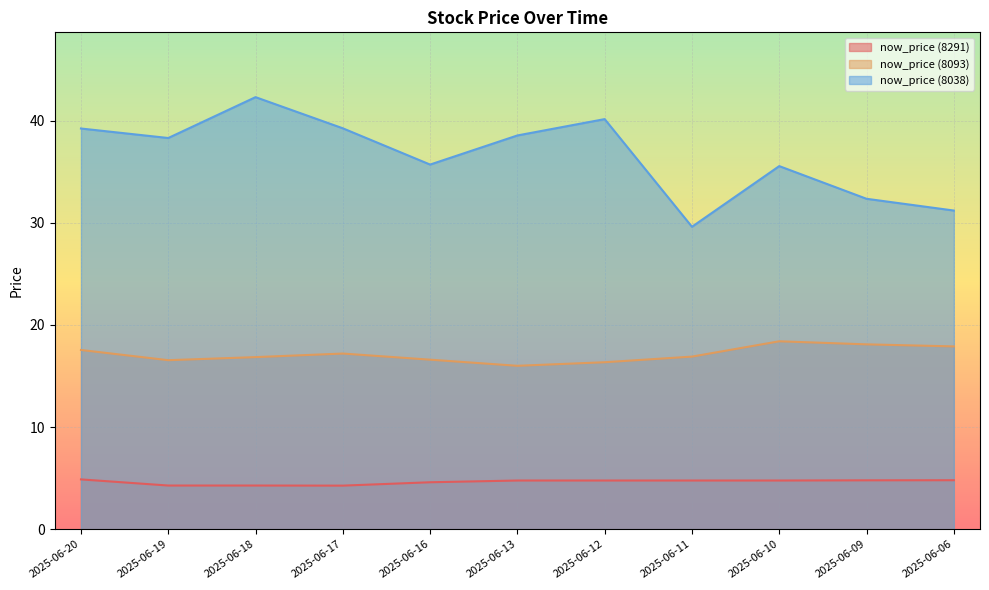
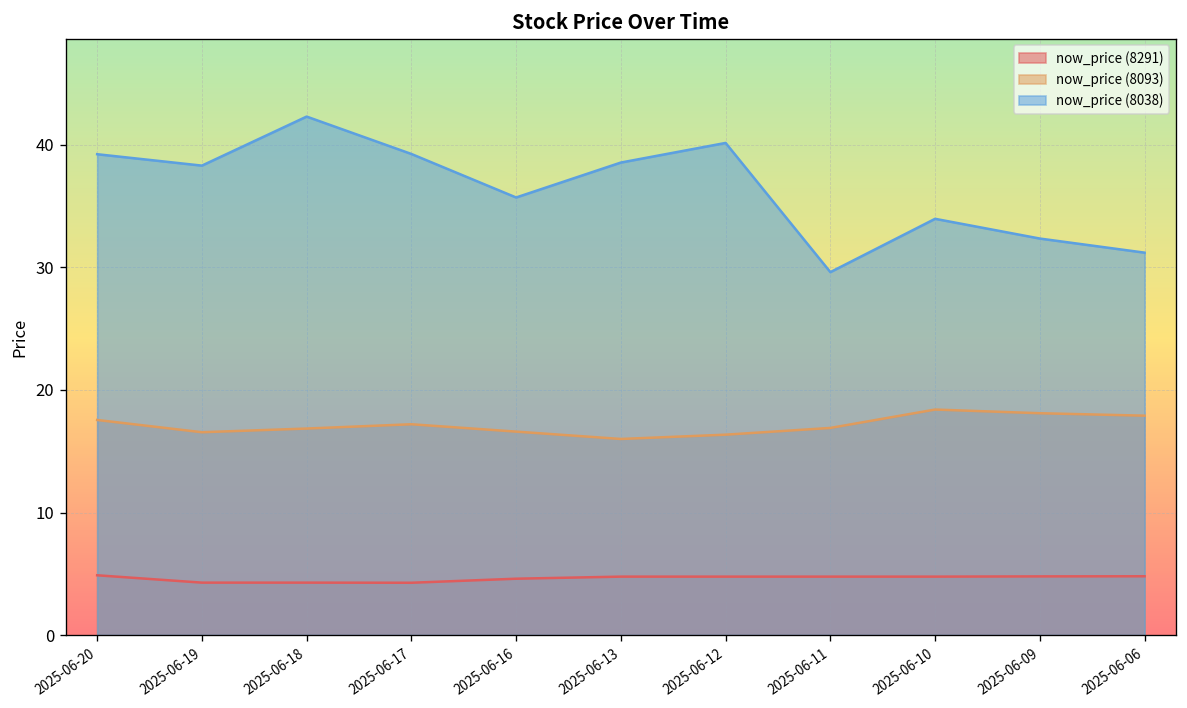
  {
    "now_price (8038)": {
      "2025-06-20": 39.2,
      "2025-06-19": 38.3,
      "2025-06-18": 42.3,
      "2025-06-17": 39.3,
      "2025-06-16": 35.7,
      "2025-06-13": 38.6,
      "2025-06-12": 40.2,
      "2025-06-11": 29.6,
-     "2025-06-10": 35.6,
+     "2025-06-10": 34.0,
      "2025-06-09": 32.4,
      "2025-06-06": 31.2
    }
  }
